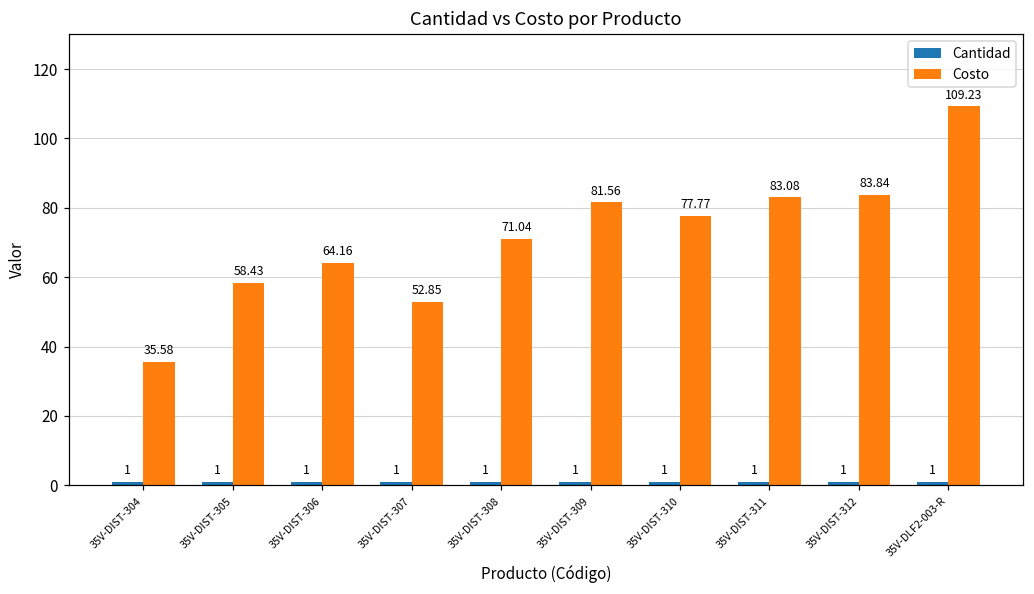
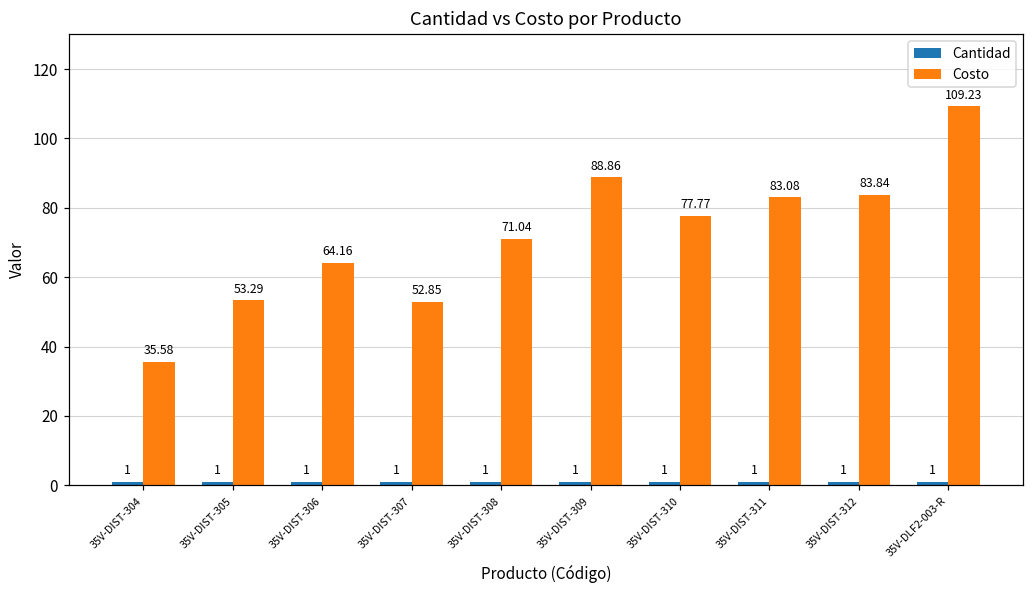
  {
    "Cantidad": {
      "35V-DIST-304": 1,
      "35V-DIST-305": 1,
      "35V-DIST-306": 1,
      "35V-DIST-307": 1,
      "35V-DIST-308": 1,
      "35V-DIST-309": 1,
      "35V-DIST-310": 1,
      "35V-DIST-311": 1,
      "35V-DIST-312": 1,
      "35V-DLF2-003-R": 1
    },
    "Costo": {
      "35V-DIST-304": 35.58,
-     "35V-DIST-305": 58.43,
+     "35V-DIST-305": 53.29,
      "35V-DIST-306": 64.16,
      "35V-DIST-307": 52.85,
      "35V-DIST-308": 71.04,
-     "35V-DIST-309": 81.56,
+     "35V-DIST-309": 88.86,
      "35V-DIST-310": 77.77,
      "35V-DIST-311": 83.08,
      "35V-DIST-312": 83.84,
      "35V-DLF2-003-R": 109.23
    }
  }
